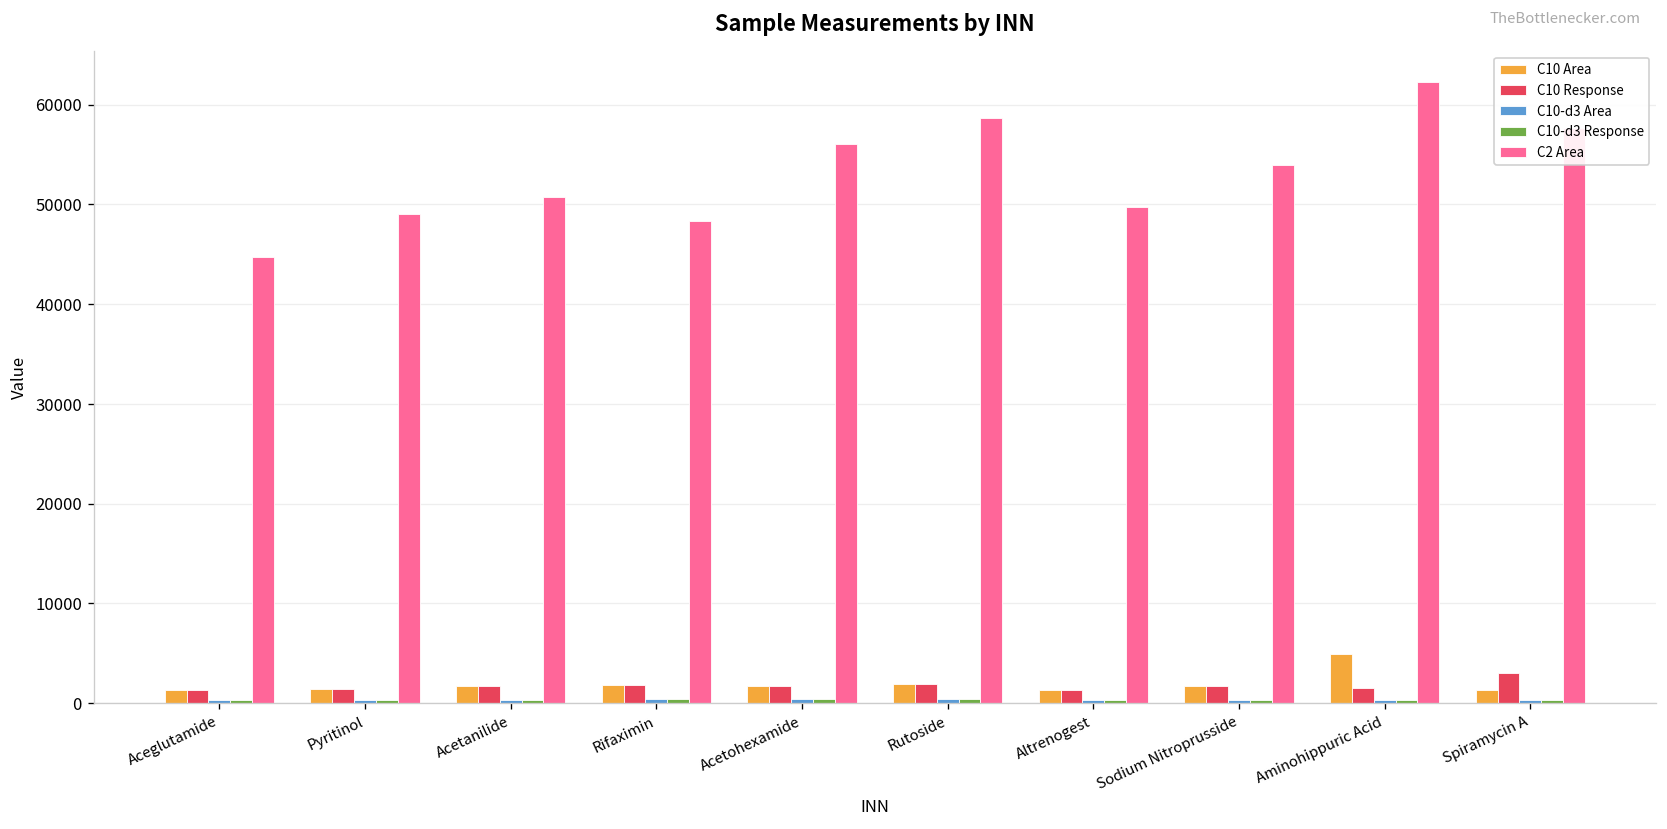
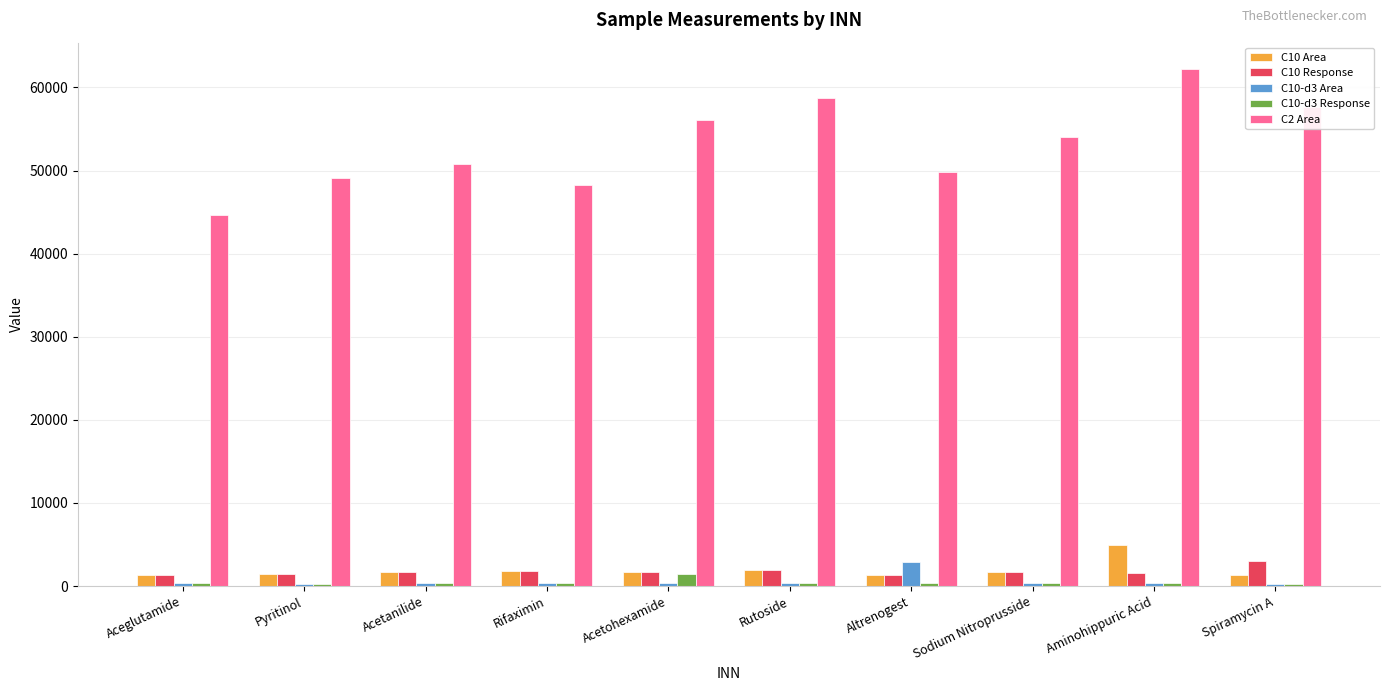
  {
    "C10 Area": {
      "Aceglutamide": 1000,
      "Pyritinol": 1000,
      "Acetanilide": 2000,
      "Rifaximin": 2000,
      "Acetohexamide": 2000,
      "Rutoside": 2000,
      "Altrenogest": 1000,
      "Sodium Nitroprusside": 2000,
      "Aminohippuric Acid": 5000,
      "Spiramycin A": 1000
    },
    "C10 Response": {
      "Aceglutamide": 1000,
      "Pyritinol": 1000,
      "Acetanilide": 2000,
      "Rifaximin": 2000,
      "Acetohexamide": 2000,
      "Rutoside": 2000,
      "Altrenogest": 1000,
      "Sodium Nitroprusside": 2000,
      "Aminohippuric Acid": 2000,
      "Spiramycin A": 3000
    },
    "C10-d3 Area": {
      "Aceglutamide": 0,
      "Acetanilide": 0,
      "Rifaximin": 0,
      "Acetohexamide": 0,
      "Rutoside": 0,
-     "Altrenogest": 0,
+     "Altrenogest": 3000,
      "Sodium Nitroprusside": 0,
      "Aminohippuric Acid": 0
    },
    "C10-d3 Response": {
      "Aceglutamide": 0,
      "Acetanilide": 0,
      "Rifaximin": 0,
-     "Acetohexamide": 0,
+     "Acetohexamide": 1000,
      "Rutoside": 0,
      "Altrenogest": 0,
      "Sodium Nitroprusside": 0,
      "Aminohippuric Acid": 0
    },
    "C2 Area": {
      "Aceglutamide": 45000,
      "Pyritinol": 49000,
      "Acetanilide": 51000,
      "Rifaximin": 48000,
      "Acetohexamide": 56000,
      "Rutoside": 59000,
      "Altrenogest": 50000,
      "Sodium Nitroprusside": 54000,
      "Aminohippuric Acid": 62000
    }
  }
